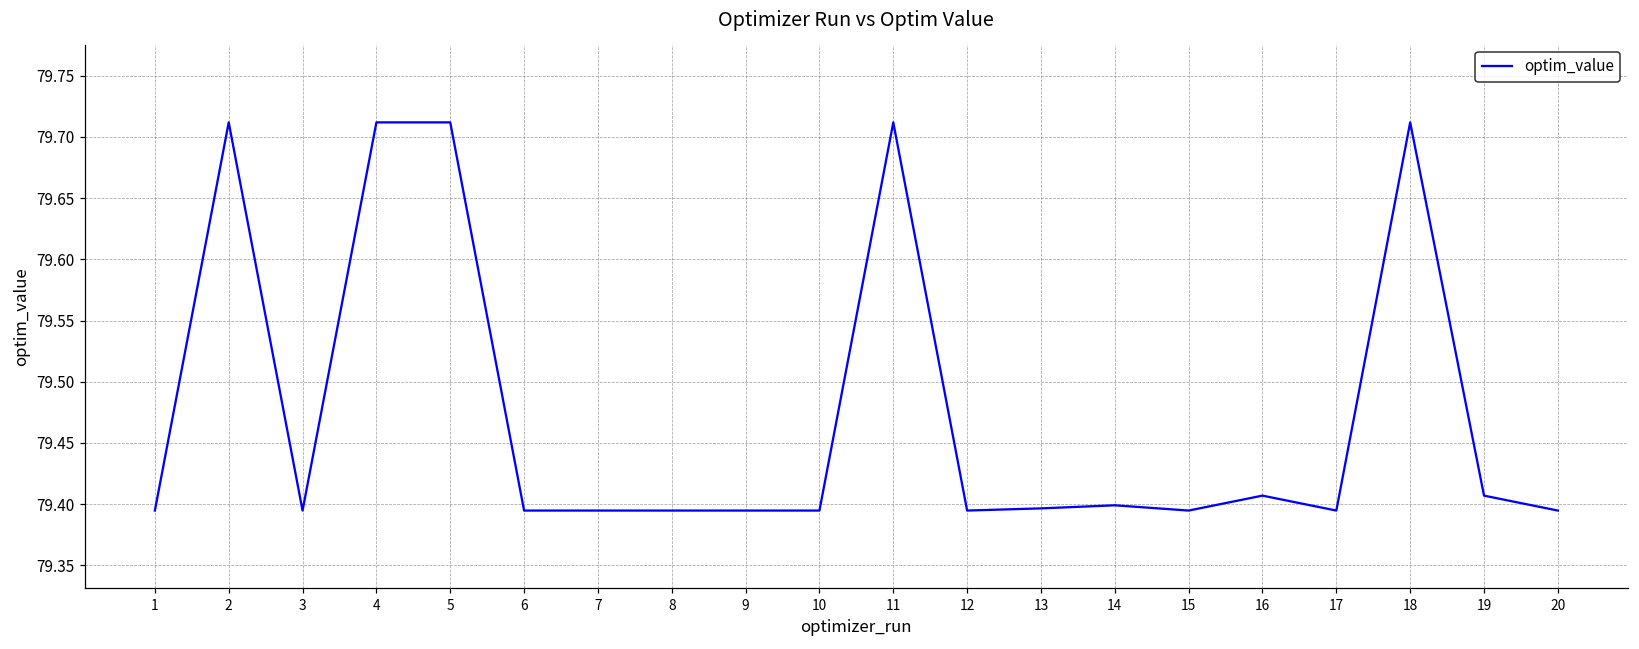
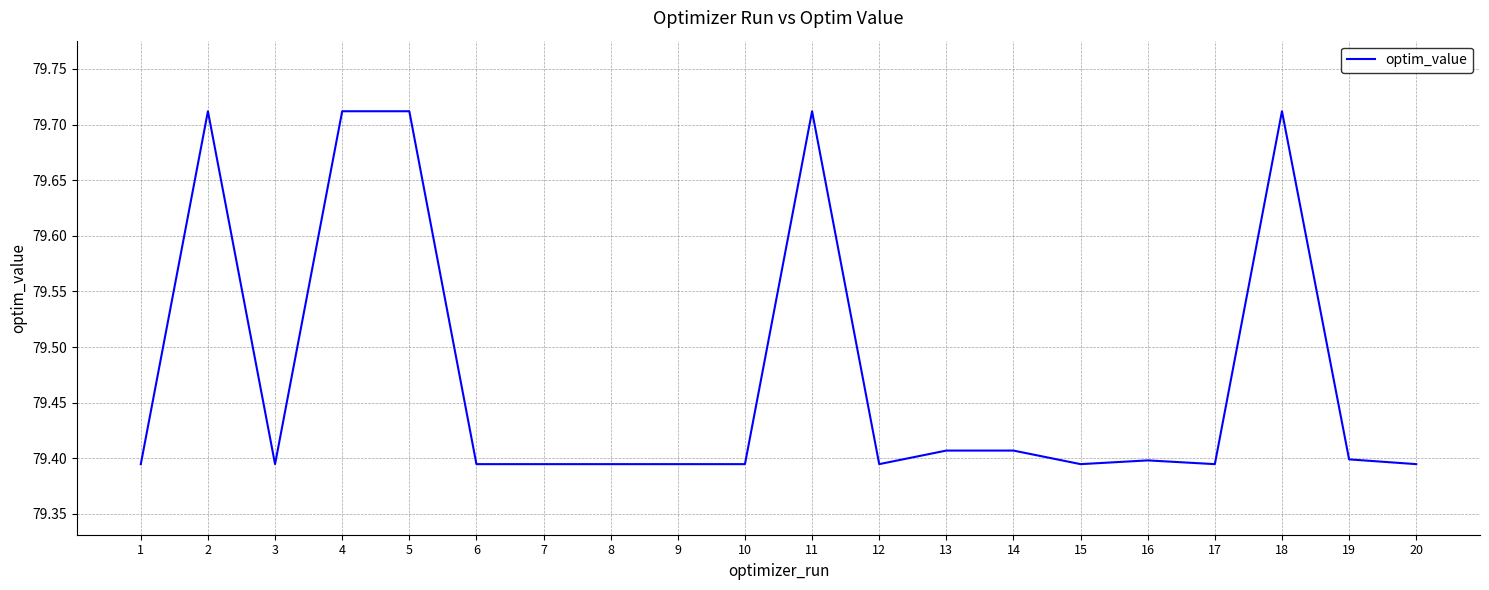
  {
    "1": 79.395,
    "2": 79.712,
    "3": 79.395,
    "4": 79.712,
    "5": 79.712,
    "6": 79.395,
    "7": 79.395,
    "8": 79.395,
    "9": 79.395,
    "10": 79.395,
    "11": 79.712,
    "12": 79.395,
-   "13": 79.397,
-   "14": 79.399,
+   "13": 79.407,
+   "14": 79.407,
    "15": 79.395,
-   "16": 79.407,
+   "16": 79.398,
    "17": 79.395,
    "18": 79.712,
-   "19": 79.407,
+   "19": 79.399,
    "20": 79.395
  }
